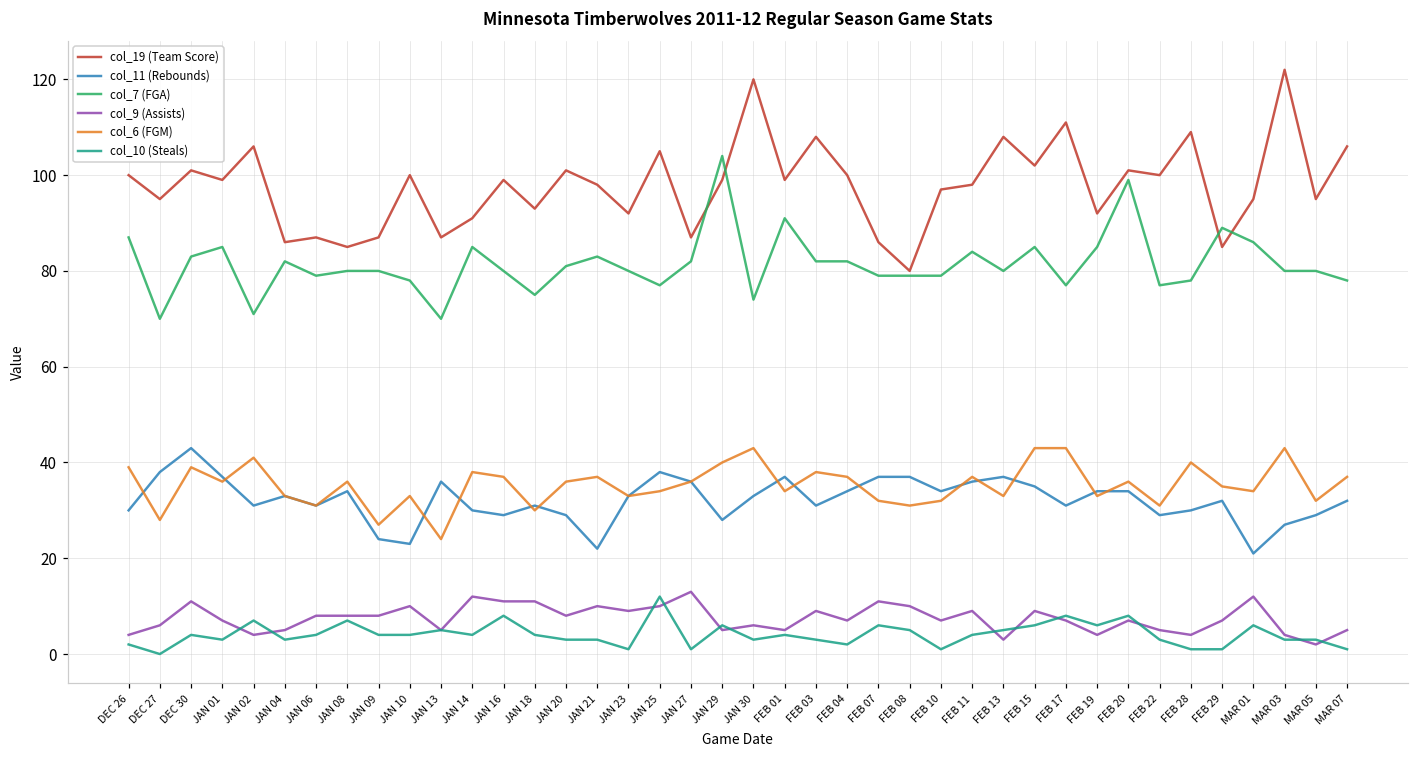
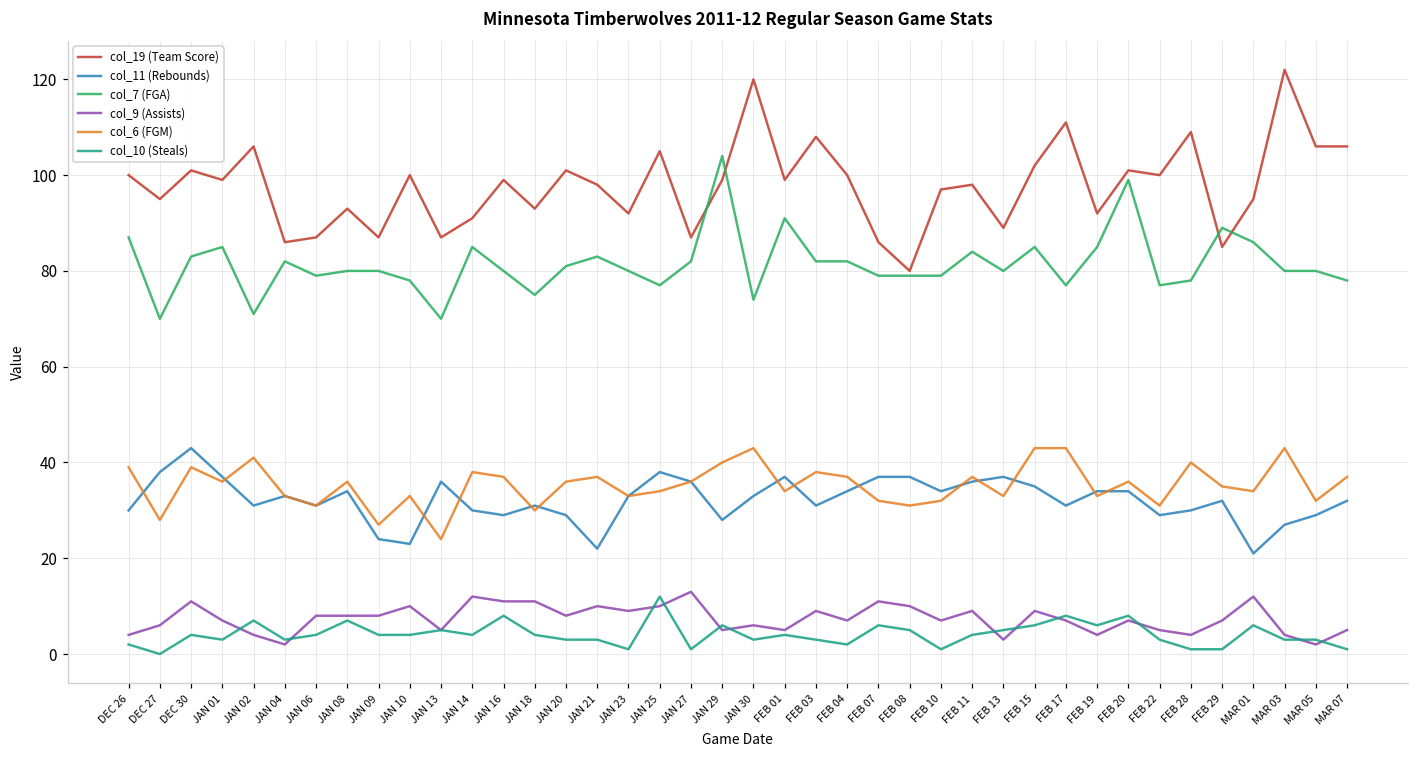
  {
    "col_19 (Team Score)": {
      "DEC 26": 100,
      "DEC 27": 95,
      "DEC 30": 101,
      "JAN 01": 99,
      "JAN 02": 106,
      "JAN 04": 86,
      "JAN 06": 87,
-     "JAN 08": 85,
+     "JAN 08": 93,
      "JAN 09": 87,
      "JAN 10": 100,
      "JAN 13": 87,
      "JAN 14": 91,
      "JAN 16": 99,
      "JAN 18": 93,
      "JAN 20": 101,
      "JAN 21": 98,
      "JAN 23": 92,
      "JAN 25": 105,
      "JAN 27": 87,
      "JAN 29": 99,
      "JAN 30": 120,
      "FEB 01": 99,
      "FEB 03": 108,
      "FEB 04": 100,
      "FEB 07": 86,
      "FEB 08": 80,
      "FEB 10": 97,
      "FEB 11": 98,
-     "FEB 13": 108,
+     "FEB 13": 89,
      "FEB 15": 102,
      "FEB 17": 111,
      "FEB 19": 92,
      "FEB 20": 101,
      "FEB 22": 100,
      "FEB 28": 109,
      "FEB 29": 85,
      "MAR 01": 95,
      "MAR 03": 122,
-     "MAR 05": 95,
+     "MAR 05": 106,
      "MAR 07": 106
    },
    "col_11 (Rebounds)": {
      "DEC 26": 30,
      "DEC 27": 38,
      "DEC 30": 43,
      "JAN 01": 37,
      "JAN 02": 31,
      "JAN 08": 34,
      "JAN 09": 24,
      "JAN 10": 23,
      "JAN 13": 36,
      "JAN 14": 30,
      "JAN 16": 29,
      "JAN 18": 31,
      "JAN 20": 29,
      "JAN 21": 22,
      "JAN 25": 38,
      "JAN 29": 28,
      "JAN 30": 33,
      "FEB 01": 37,
      "FEB 03": 31,
      "FEB 04": 34,
      "FEB 07": 37,
      "FEB 08": 37,
      "FEB 10": 34,
      "FEB 11": 36,
      "FEB 13": 37,
      "FEB 15": 35,
      "FEB 17": 31,
      "FEB 19": 34,
      "FEB 20": 34,
      "FEB 22": 29,
      "FEB 28": 30,
      "FEB 29": 32,
      "MAR 01": 21,
      "MAR 03": 27,
      "MAR 05": 29,
      "MAR 07": 32
    },
    "col_9 (Assists)": {
      "DEC 26": 4,
      "DEC 27": 6,
      "DEC 30": 11,
      "JAN 01": 7,
      "JAN 02": 4,
-     "JAN 04": 5,
+     "JAN 04": 2,
      "JAN 06": 8,
      "JAN 08": 8,
      "JAN 09": 8,
      "JAN 10": 10,
      "JAN 14": 12,
      "JAN 16": 11,
      "JAN 18": 11,
      "JAN 20": 8,
      "JAN 21": 10,
      "JAN 23": 9,
      "JAN 25": 10,
      "JAN 27": 13,
      "JAN 29": 5,
      "JAN 30": 6,
      "FEB 01": 5,
      "FEB 03": 9,
      "FEB 04": 7,
      "FEB 07": 11,
      "FEB 08": 10,
      "FEB 10": 7,
      "FEB 11": 9,
      "FEB 13": 3,
      "FEB 15": 9,
      "FEB 17": 7,
      "FEB 19": 4,
      "FEB 20": 7,
      "FEB 22": 5,
      "FEB 28": 4,
      "FEB 29": 7,
      "MAR 01": 12,
      "MAR 03": 4,
      "MAR 05": 2,
      "MAR 07": 5
    },
    "col_6 (FGM)": {
      "DEC 26": 39,
      "DEC 27": 28,
      "DEC 30": 39,
      "JAN 01": 36,
      "JAN 02": 41,
      "JAN 08": 36,
      "JAN 09": 27,
      "JAN 10": 33,
      "JAN 13": 24,
      "JAN 14": 38,
      "JAN 16": 37,
      "JAN 18": 30,
      "JAN 20": 36,
      "JAN 21": 37,
      "JAN 25": 34,
      "JAN 29": 40,
      "JAN 30": 43,
      "FEB 01": 34,
      "FEB 03": 38,
      "FEB 04": 37,
      "FEB 07": 32,
      "FEB 08": 31,
      "FEB 10": 32,
      "FEB 11": 37,
      "FEB 13": 33,
      "FEB 15": 43,
      "FEB 17": 43,
      "FEB 19": 33,
      "FEB 20": 36,
      "FEB 22": 31,
      "FEB 28": 40,
      "FEB 29": 35,
      "MAR 01": 34,
      "MAR 03": 43,
      "MAR 05": 32,
      "MAR 07": 37
    }
  }
